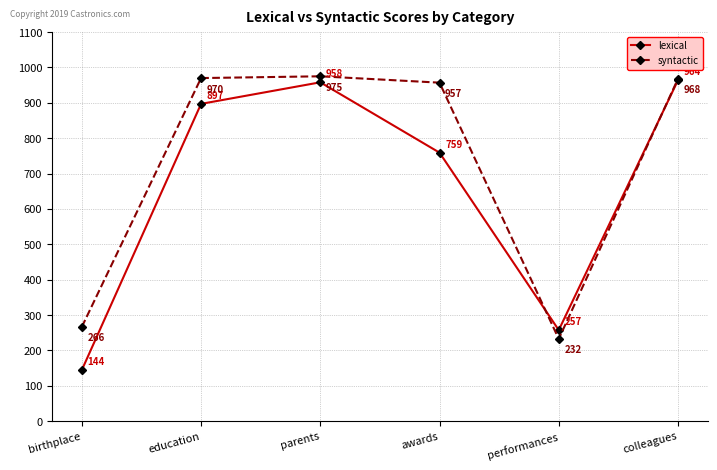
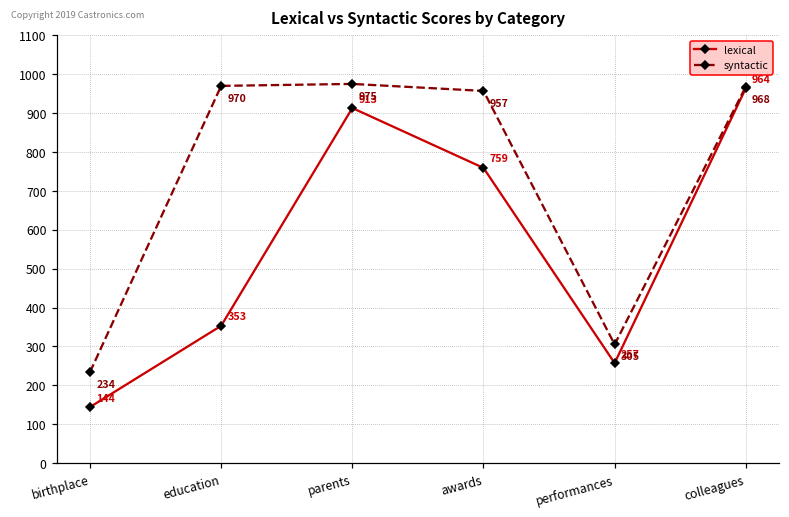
  {
    "lexical": {
      "birthplace": 144,
-     "education": 897,
-     "parents": 958,
+     "education": 353,
+     "parents": 913,
      "awards": 759
    },
    "syntactic": {
-     "birthplace": 266,
+     "birthplace": 234,
      "education": 970,
      "awards": 957,
-     "performances": 232
+     "performances": 305
    }
  }
